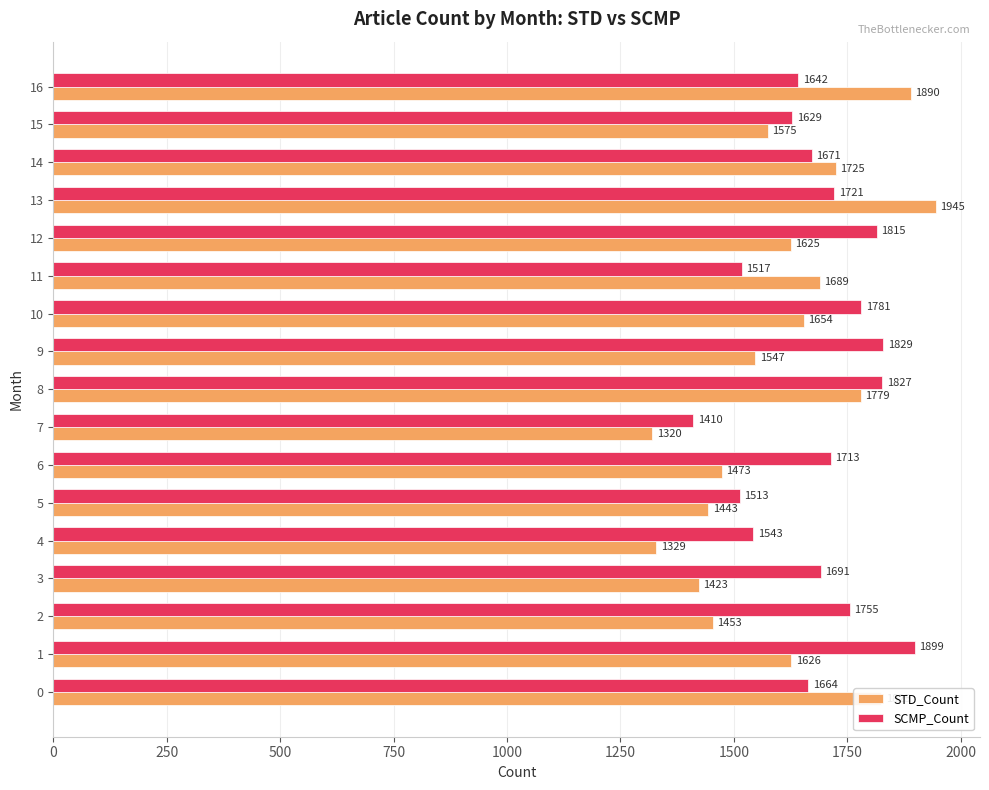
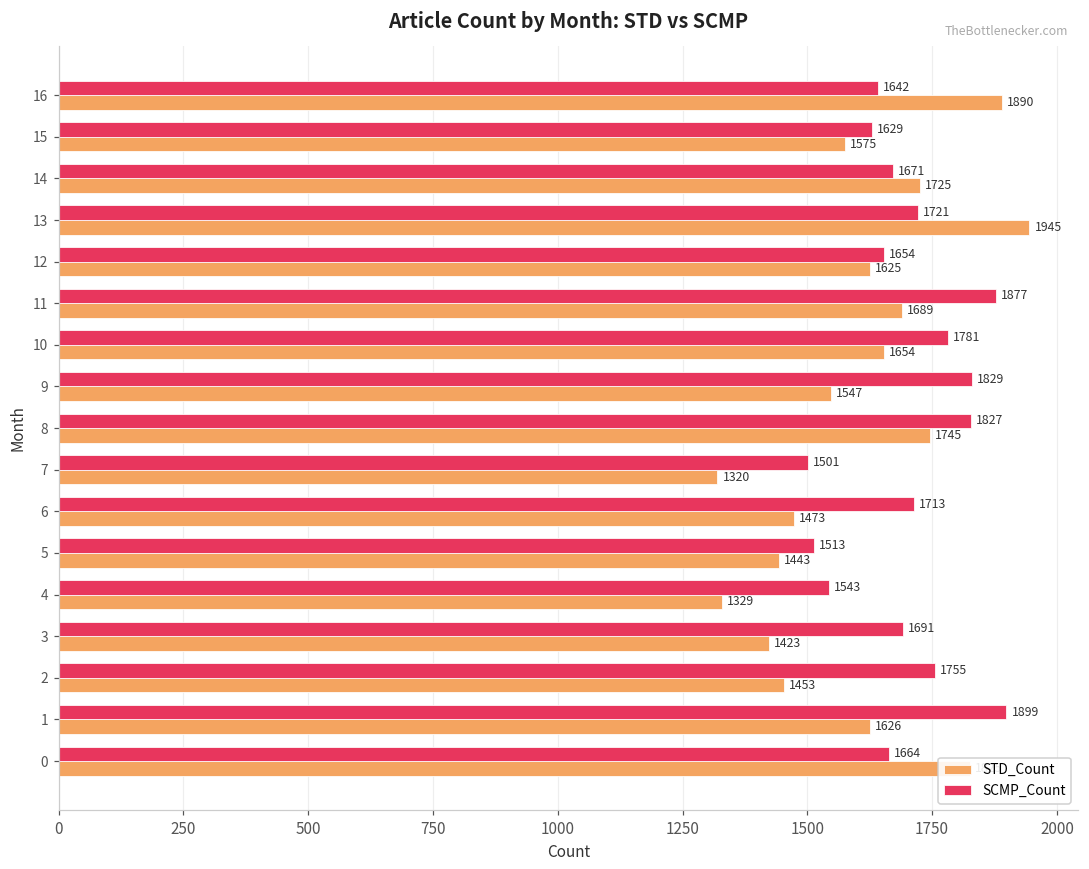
  {
    "STD_Count": {
      "16": 1890,
      "15": 1575,
      "14": 1725,
      "13": 1945,
      "12": 1625,
      "11": 1689,
      "10": 1654,
      "9": 1547,
-     "8": 1779,
+     "8": 1745,
      "7": 1320,
      "6": 1473,
      "5": 1443,
      "4": 1329,
      "3": 1423,
      "2": 1453,
      "1": 1626
    },
    "SCMP_Count": {
      "16": 1642,
      "15": 1629,
      "14": 1671,
      "13": 1721,
-     "12": 1815,
-     "11": 1517,
+     "12": 1654,
+     "11": 1877,
      "10": 1781,
      "9": 1829,
      "8": 1827,
-     "7": 1410,
+     "7": 1501,
      "6": 1713,
      "5": 1513,
      "4": 1543,
      "3": 1691,
      "2": 1755,
      "1": 1899,
      "0": 1664
    }
  }
